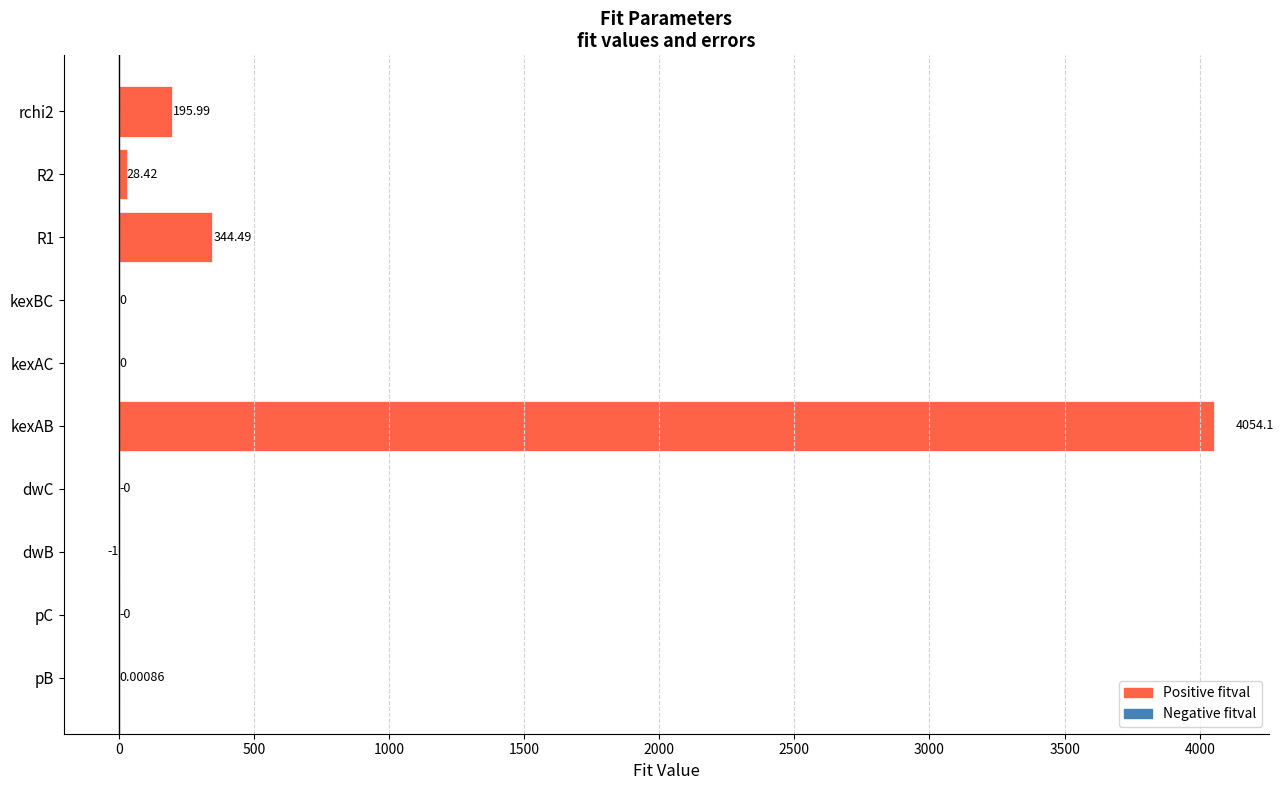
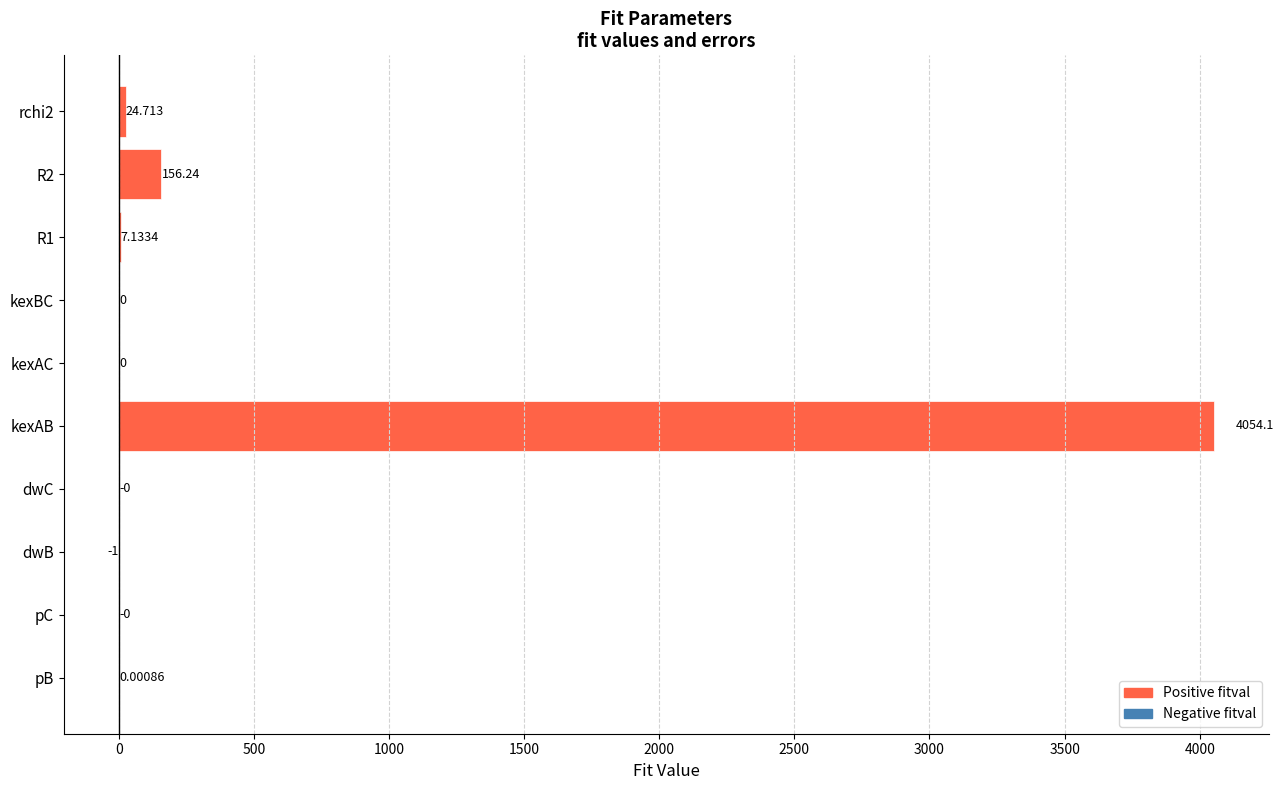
  {
-   "rchi2": 195.99,
-   "R2": 28.42,
-   "R1": 344.49,
+   "rchi2": 24.713,
+   "R2": 156.24,
+   "R1": 7.1334,
    "kexBC": 0,
    "kexAC": 0,
    "kexAB": 4054.1,
    "dwC": -0,
    "dwB": -1,
    "pC": -0,
    "pB": 0.00086
  }
